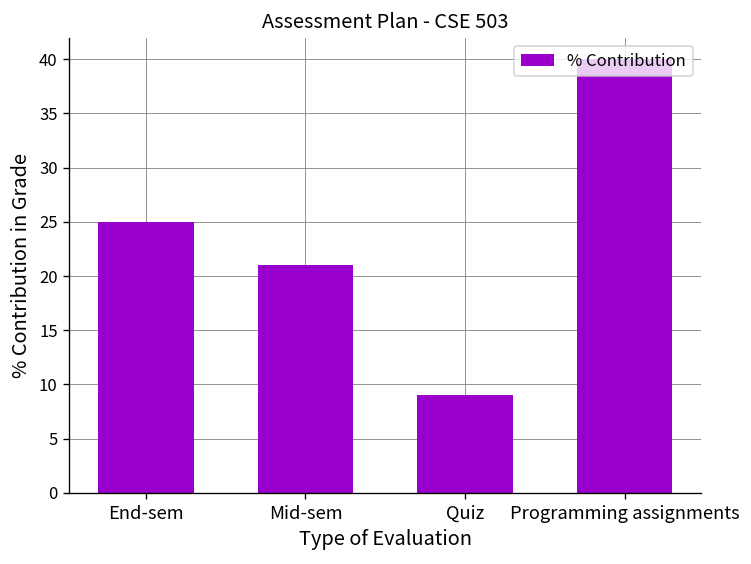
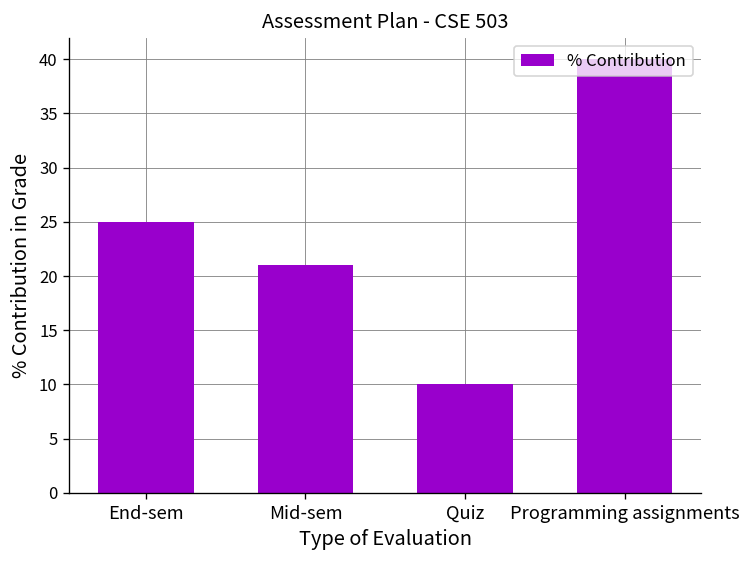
  {
    "End-sem": 25,
    "Mid-sem": 21,
-   "Quiz": 9
+   "Quiz": 10
  }
